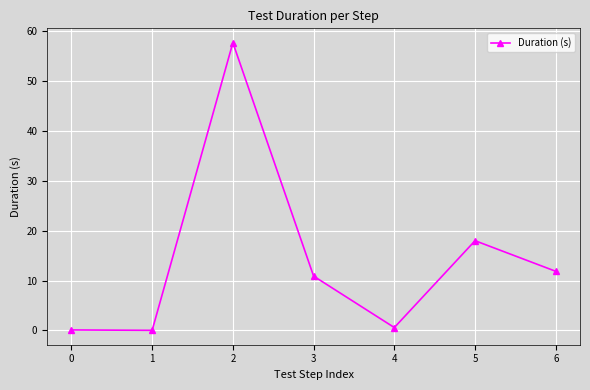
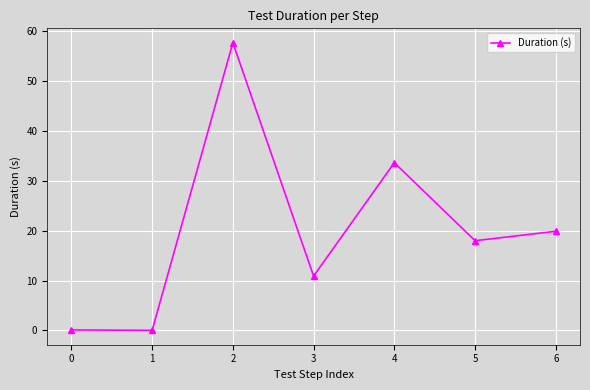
  {
    "0": 0,
    "1": 0,
    "2": 58,
    "3": 11,
-   "4": 1,
+   "4": 34,
    "5": 18,
-   "6": 12
+   "6": 20
  }
